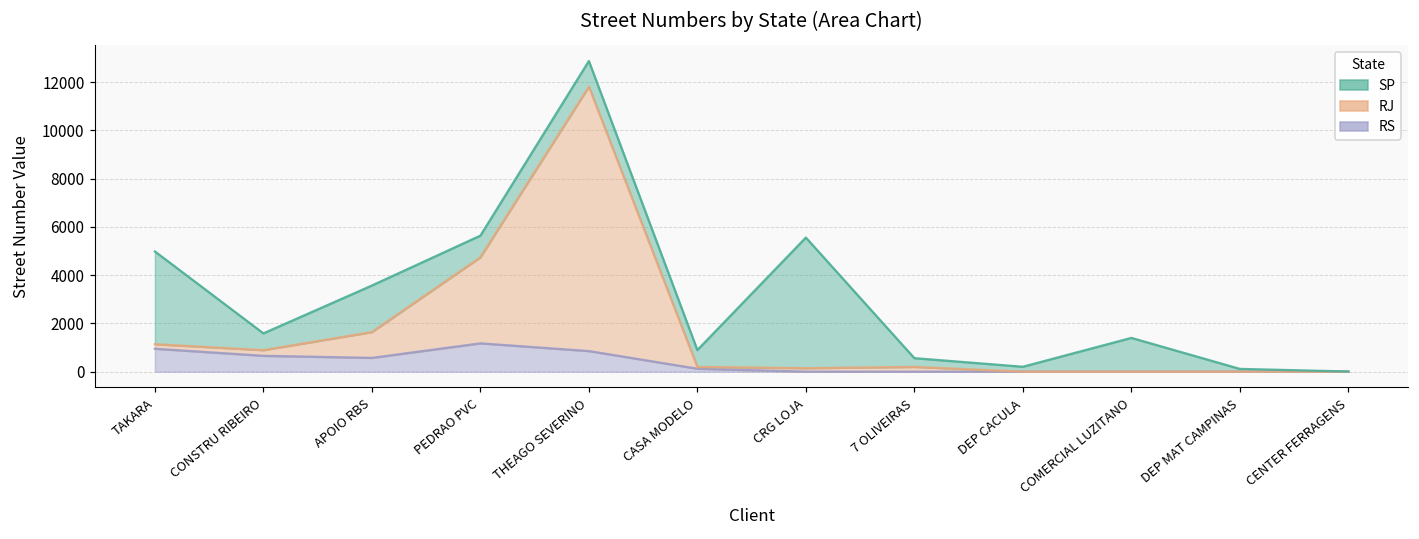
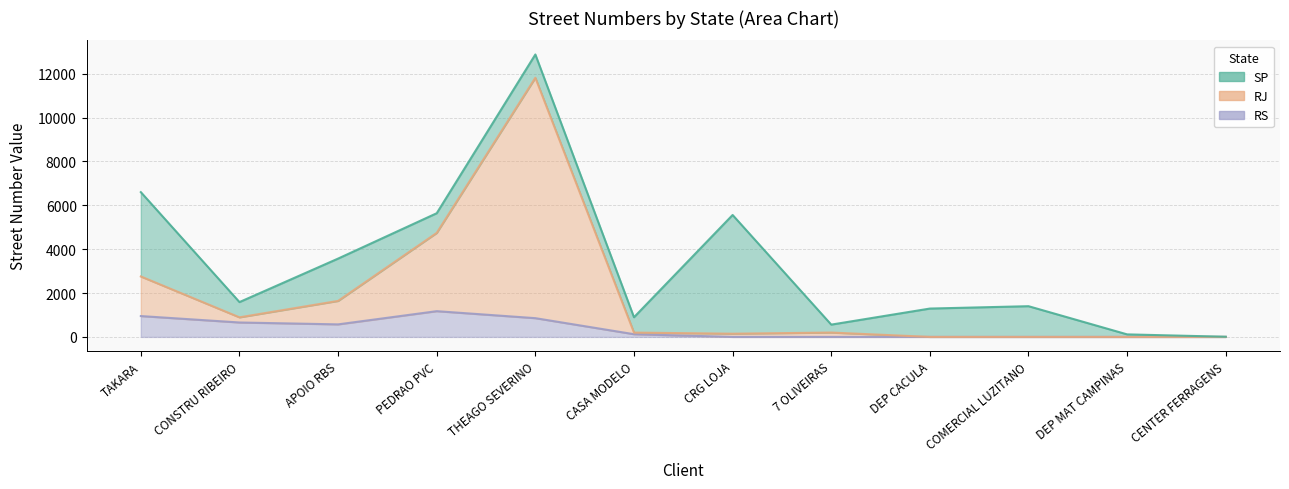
  {
    "RS": {
      "TAKARA": 1000,
      "CONSTRU RIBEIRO": 700,
      "APOIO RBS": 600,
      "PEDRAO PVC": 1200,
      "THEAGO SEVERINO": 900,
      "CRG LOJA": 0,
      "7 OLIVEIRAS": 0
    },
    "RJ": {
-     "TAKARA": 200,
+     "TAKARA": 1800,
      "CONSTRU RIBEIRO": 200,
      "APOIO RBS": 1100,
      "PEDRAO PVC": 3600,
      "THEAGO SEVERINO": 11000,
      "CRG LOJA": 100,
      "7 OLIVEIRAS": 200
    },
    "SP": {
      "TAKARA": 3800,
      "CONSTRU RIBEIRO": 700,
      "APOIO RBS": 1900,
      "PEDRAO PVC": 900,
      "THEAGO SEVERINO": 1100,
      "CASA MODELO": 700,
      "CRG LOJA": 5400,
      "7 OLIVEIRAS": 400,
-     "DEP CACULA": 200,
+     "DEP CACULA": 1300,
      "COMERCIAL LUZITANO": 1400
    }
  }
